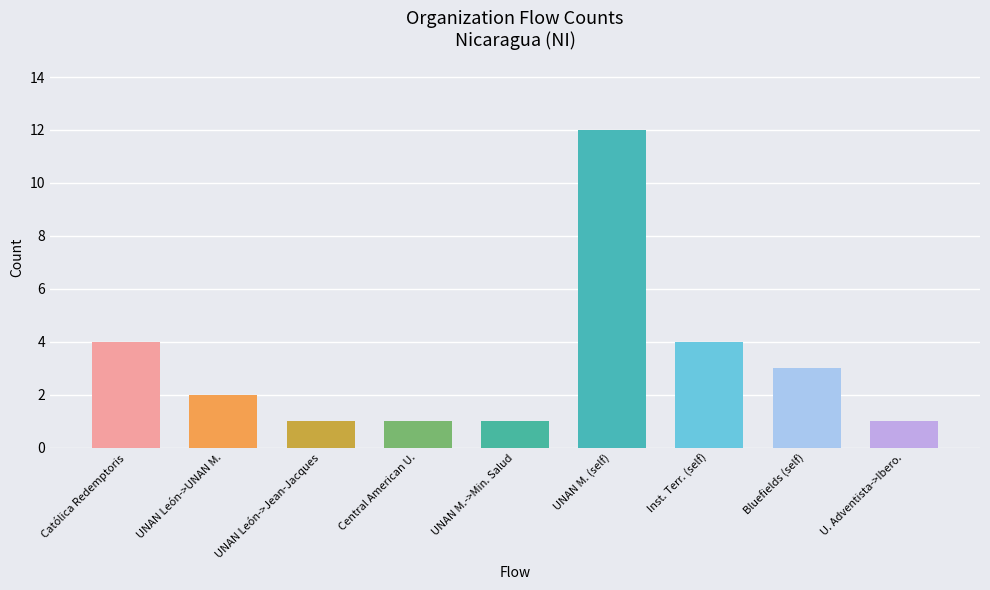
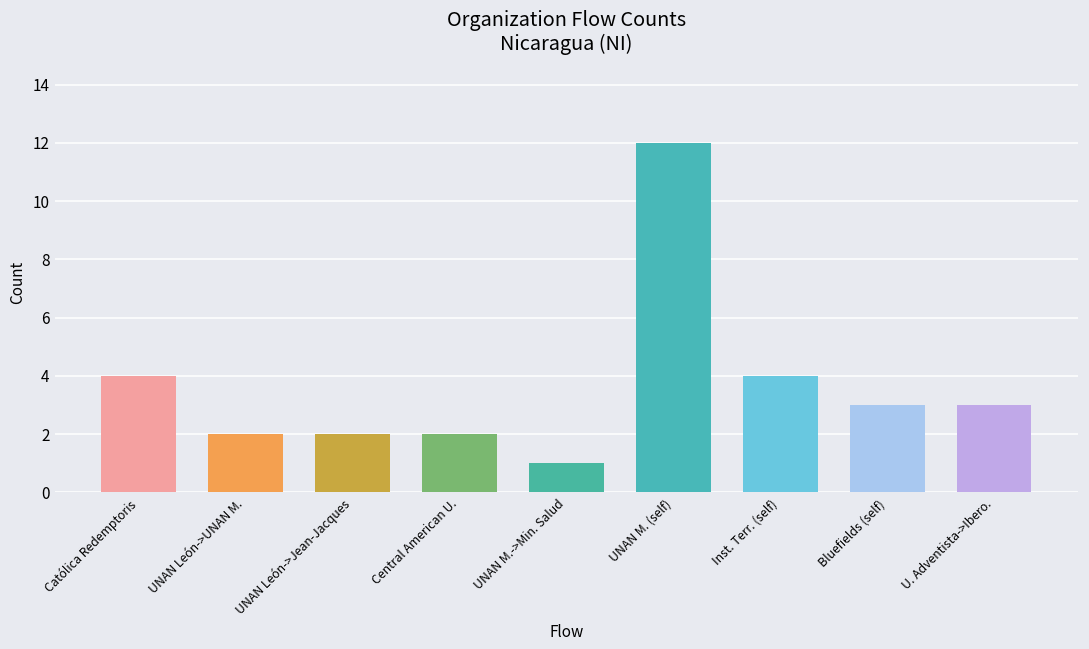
  {
    "Católica Redemptoris": 4,
    "UNAN León->UNAN M.": 2,
-   "UNAN León->Jean-Jacques": 1,
-   "Central American U.": 1,
+   "UNAN León->Jean-Jacques": 2,
+   "Central American U.": 2,
    "UNAN M.->Min. Salud": 1,
    "UNAN M. (self)": 12,
    "Inst. Terr. (self)": 4,
    "Bluefields (self)": 3,
-   "U. Adventista->Ibero.": 1
+   "U. Adventista->Ibero.": 3
  }
